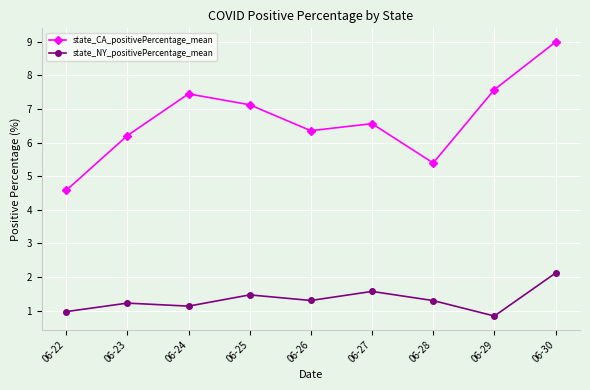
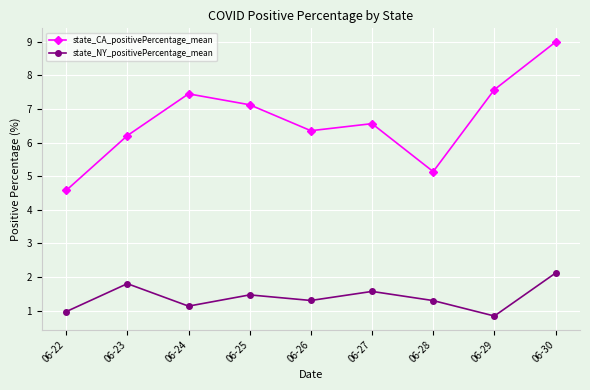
  {
    "state_CA_positivePercentage_mean": {
      "06-22": 4.6,
      "06-23": 6.2,
      "06-24": 7.4,
      "06-25": 7.1,
      "06-26": 6.4,
      "06-27": 6.6,
-     "06-28": 5.4,
+     "06-28": 5.1,
      "06-29": 7.6,
      "06-30": 9.0
    },
    "state_NY_positivePercentage_mean": {
      "06-22": 1.0,
-     "06-23": 1.2,
+     "06-23": 1.8,
      "06-24": 1.1,
      "06-25": 1.5,
      "06-26": 1.3,
      "06-27": 1.6,
      "06-28": 1.3,
      "06-29": 0.8,
      "06-30": 2.1
    }
  }
